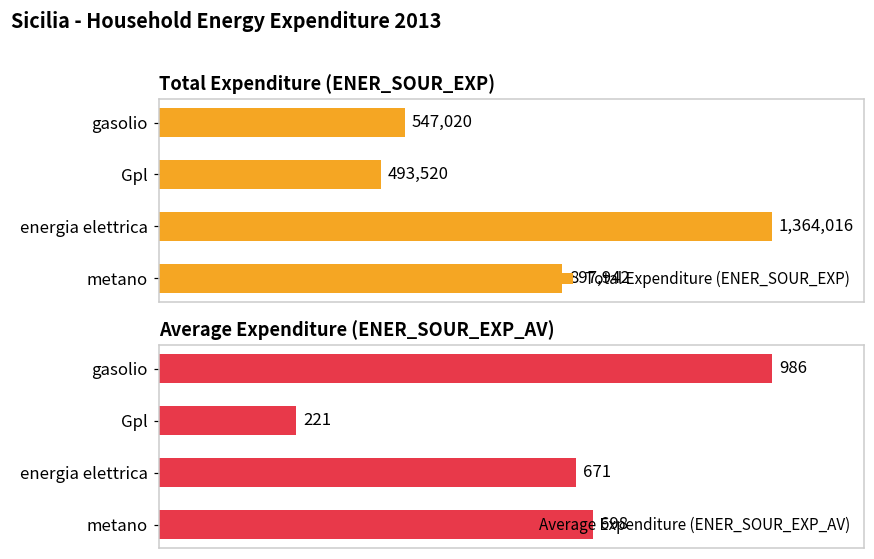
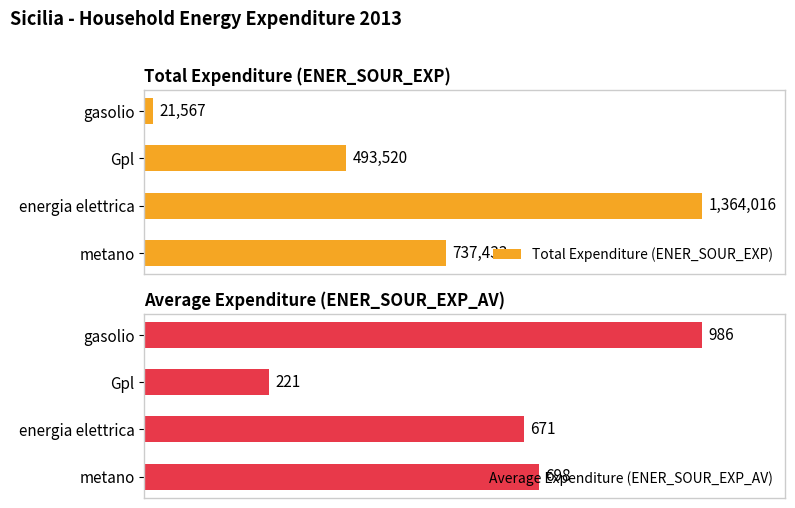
  {
    "Total Expenditure (ENER_SOUR_EXP)": {
-     "gasolio": "547,020",
+     "gasolio": "21,567",
      "Gpl": "493,520",
      "energia elettrica": "1,364,016",
-     "metano": "897,942"
+     "metano": "737,433"
    },
    "Average Expenditure (ENER_SOUR_EXP_AV)": {
      "gasolio": "986",
      "Gpl": "221",
      "energia elettrica": "671",
      "metano": "698"
    }
  }
